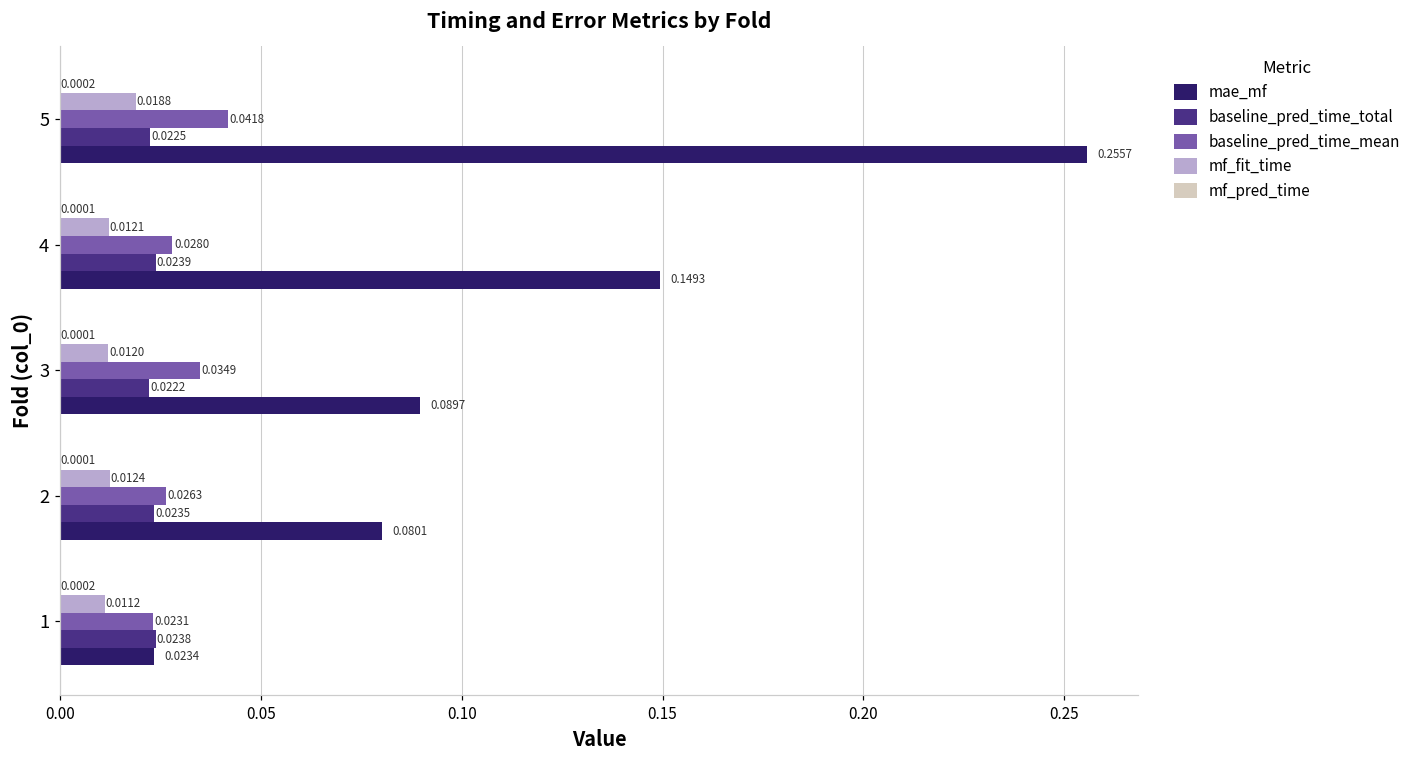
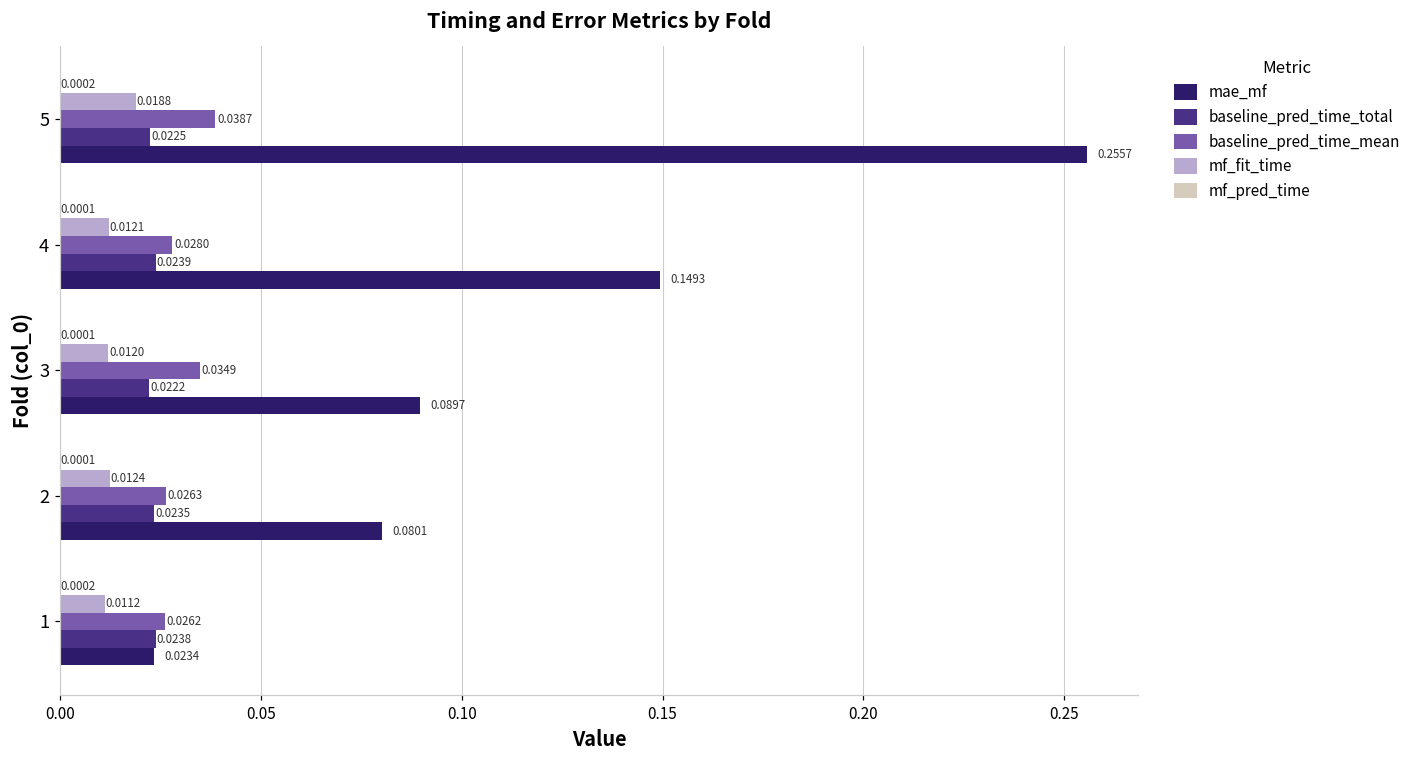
  {
    "baseline_pred_time_mean": {
-     "5": 0.0418,
+     "5": 0.0387,
      "4": 0.0280,
      "3": 0.0349,
      "2": 0.0263,
-     "1": 0.0231
+     "1": 0.0262
    }
  }
